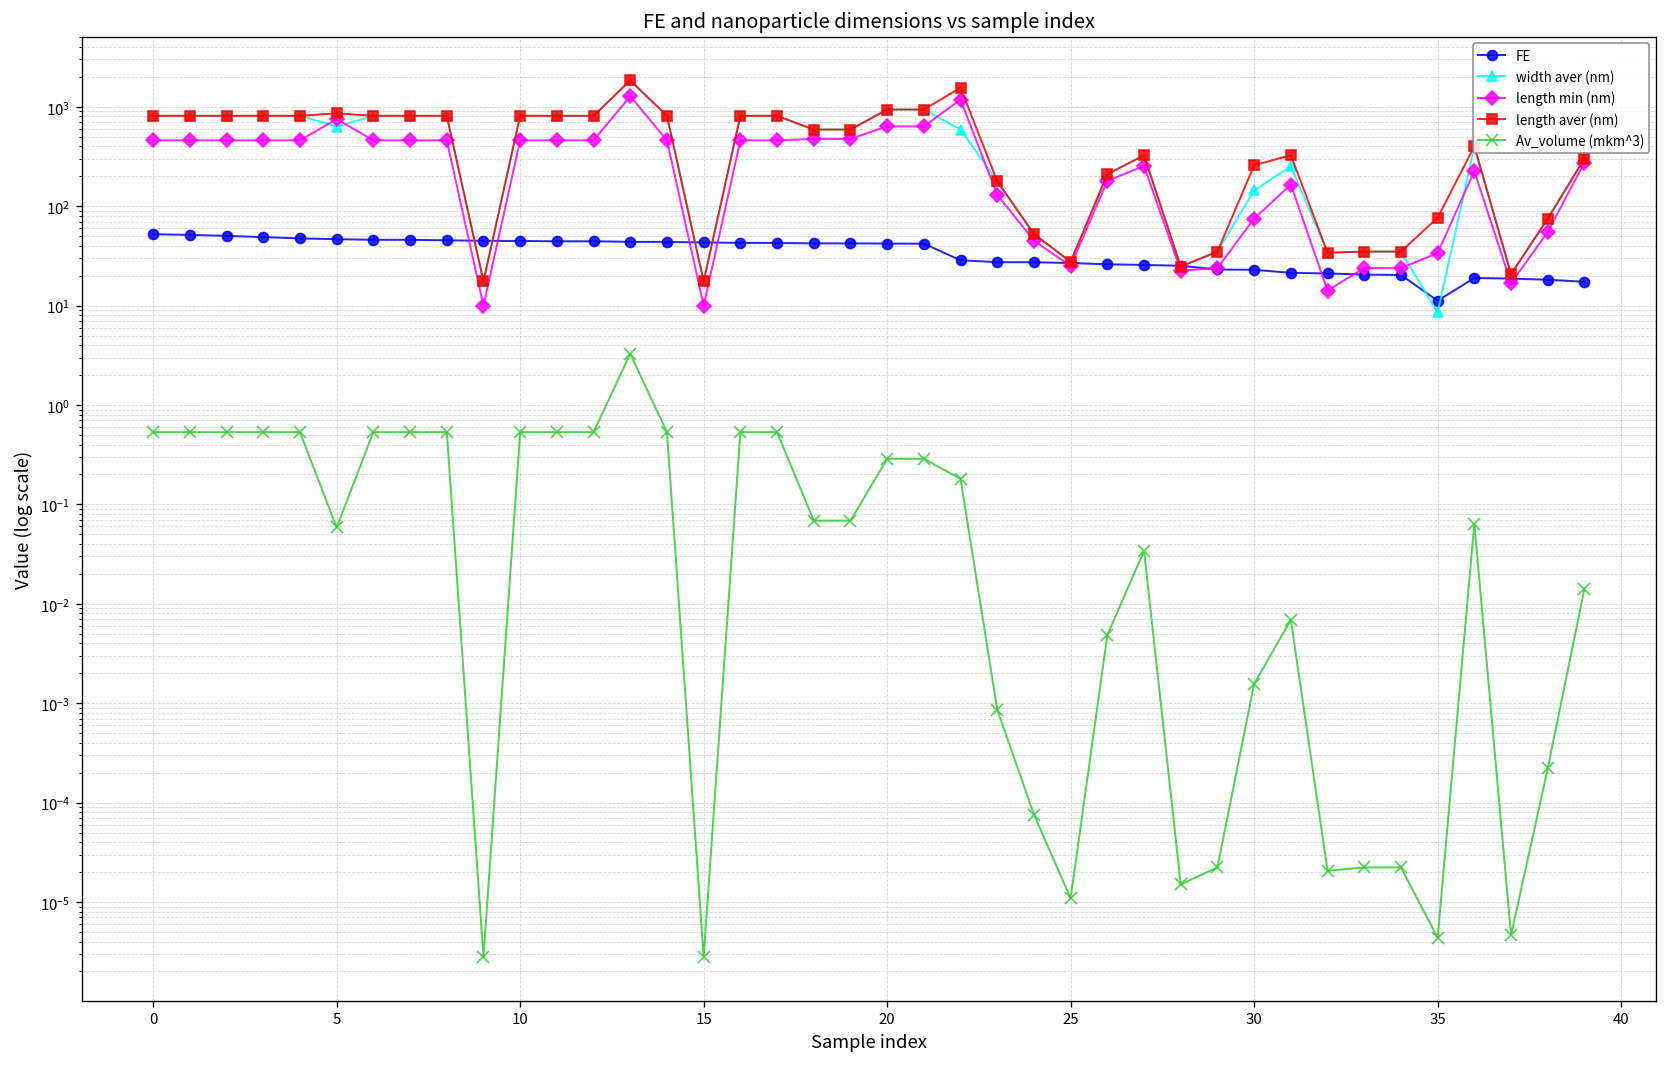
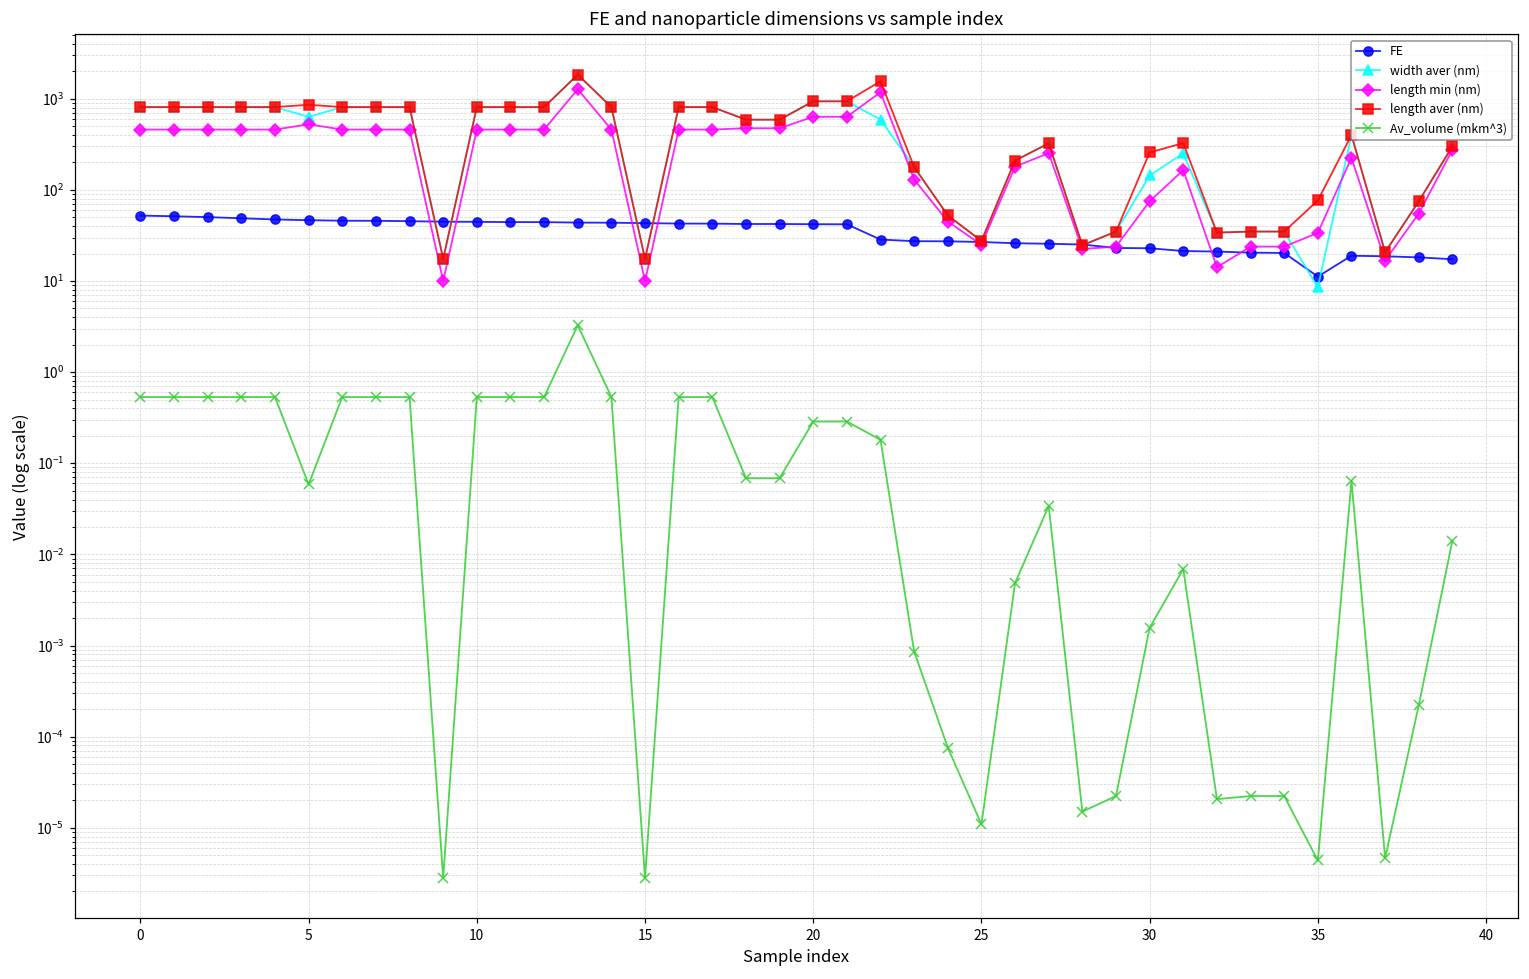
  {
    "FE": {
      "0": 50,
      "5": 50,
      "10": 40,
      "15": 40,
      "20": 40,
      "30": 23,
      "35": 11
    },
    "width aver (nm)": {
      "5": 600,
      "30": 140,
      "35": 9
    },
    "length min (nm)": {
      "0": 500,
-     "5": 800,
+     "5": 500,
      "10": 500,
      "15": 10,
      "20": 600,
      "30": 80,
      "35": 34
    },
    "length aver (nm)": {
      "5": 900,
      "30": 260,
      "35": 80
    },
    "Av_volume (mkm^3)": {
      "0": 0.5,
      "5": 0.06,
      "10": 0.5,
      "15": 0.0000028,
      "20": 0.29,
      "25": 0.000011,
      "30": 0.0016,
      "35": 0.000004
    }
  }
